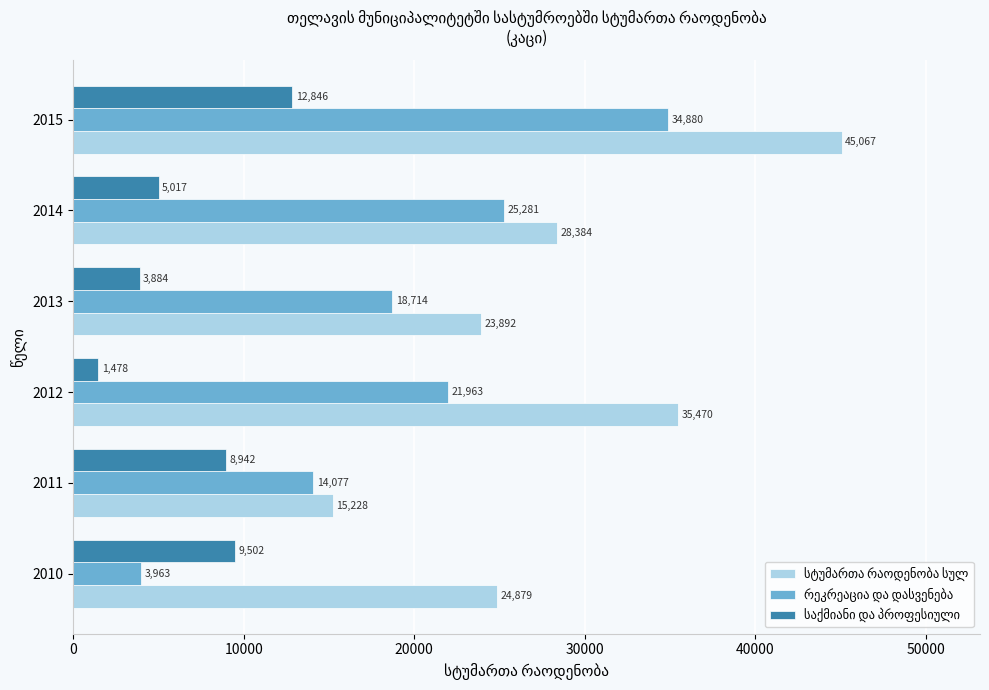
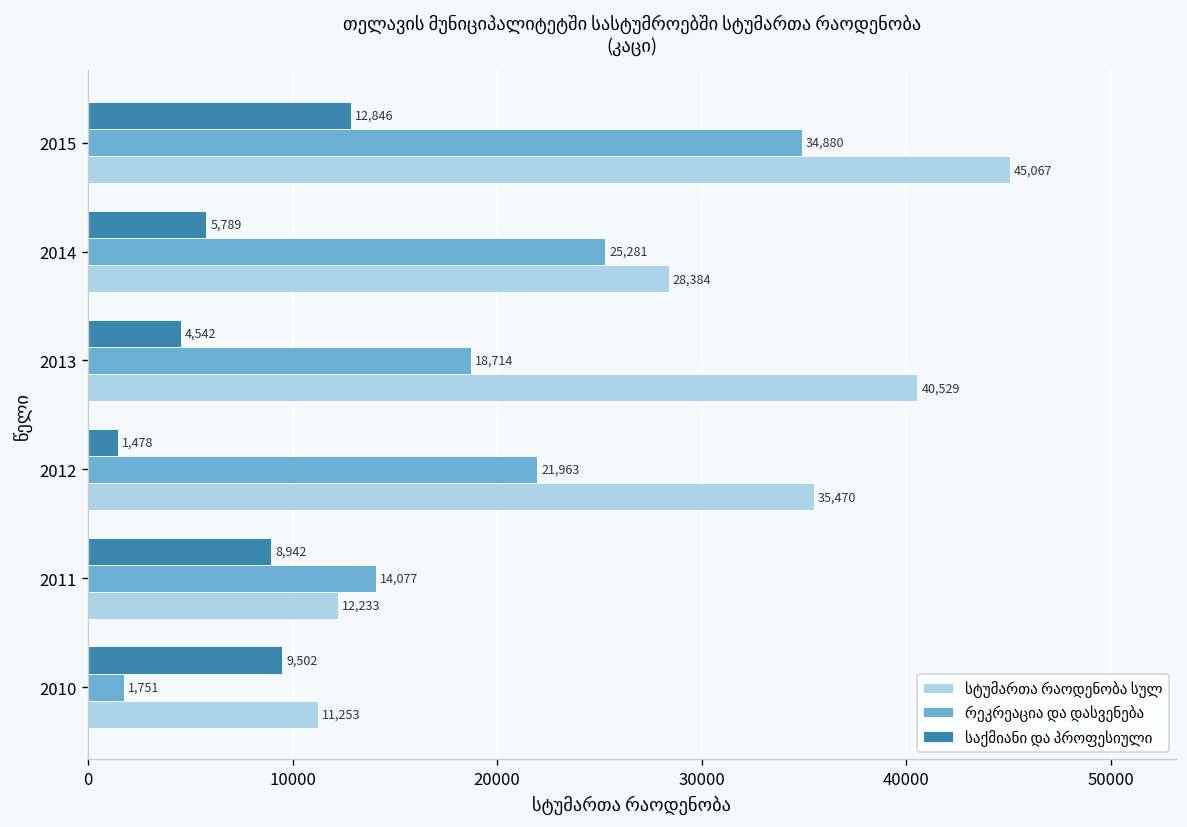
  {
    "სტუმართა რაოდენობა სულ": {
      "2015": "45,067",
      "2014": "28,384",
-     "2013": "23,892",
+     "2013": "40,529",
      "2012": "35,470",
-     "2011": "15,228",
-     "2010": "24,879"
+     "2011": "12,233",
+     "2010": "11,253"
    },
    "რეკრეაცია და დასვენება": {
      "2015": "34,880",
      "2014": "25,281",
      "2013": "18,714",
      "2012": "21,963",
      "2011": "14,077",
-     "2010": "3,963"
+     "2010": "1,751"
    },
    "საქმიანი და პროფესიული": {
      "2015": "12,846",
-     "2014": "5,017",
-     "2013": "3,884",
+     "2014": "5,789",
+     "2013": "4,542",
      "2012": "1,478",
      "2011": "8,942",
      "2010": "9,502"
    }
  }
